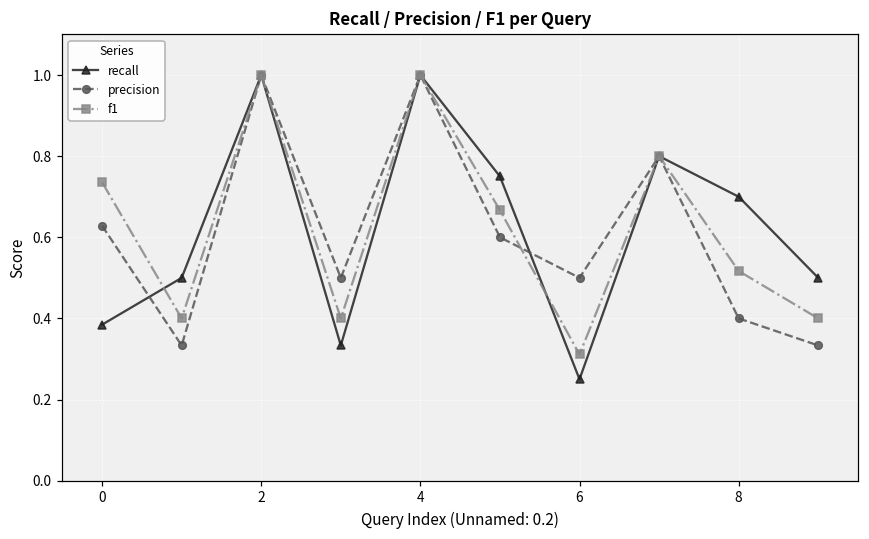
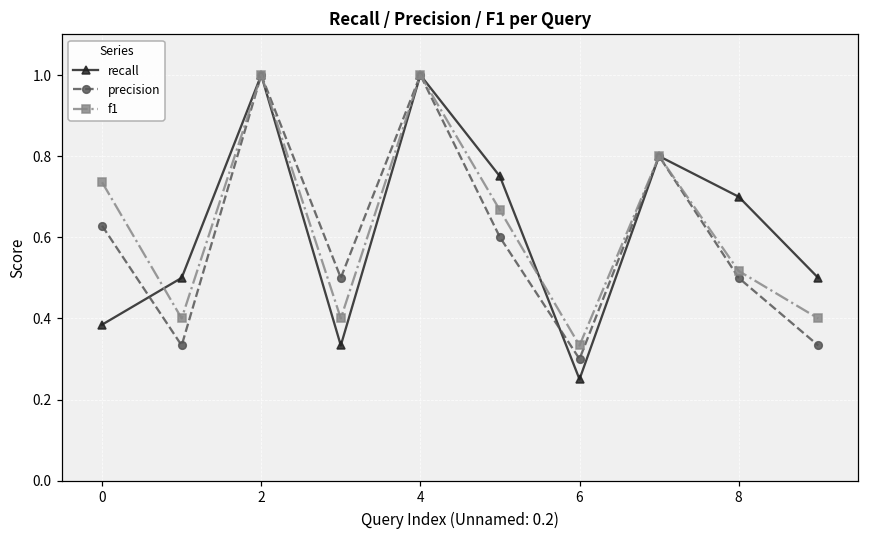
  {
    "recall": {
      "0": 0.38,
      "6": 0.25,
      "8": 0.70
    },
    "precision": {
      "0": 0.63,
-     "6": 0.5,
-     "8": 0.4
+     "6": 0.3,
+     "8": 0.5
    },
    "f1": {
      "0": 0.74,
-     "6": 0.31,
+     "6": 0.33,
      "8": 0.52
    }
  }
